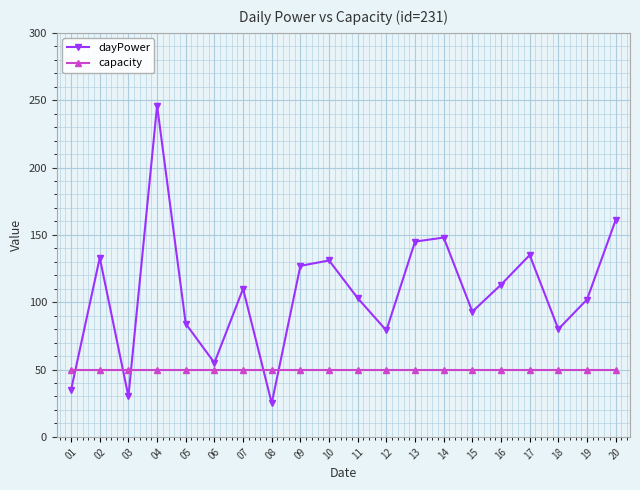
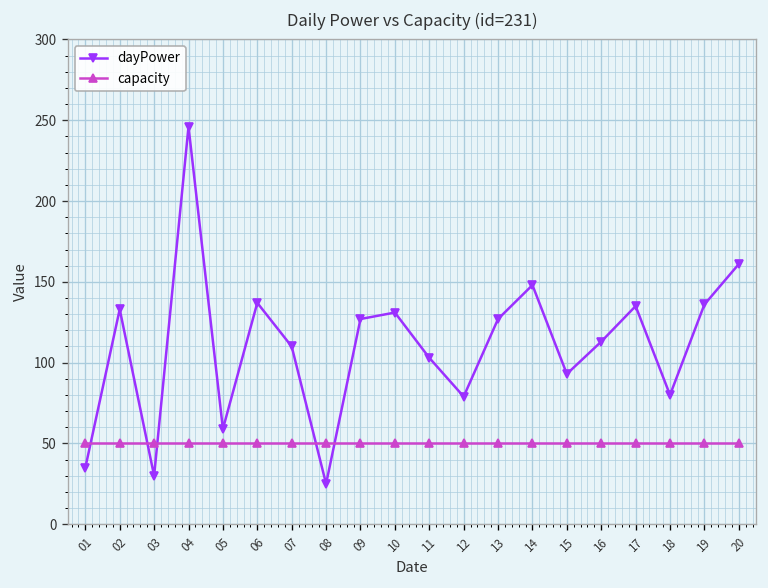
  {
    "dayPower": {
      "01": 35,
      "02": 133,
      "03": 30,
      "04": 246,
-     "05": 84,
-     "06": 55,
+     "05": 59,
+     "06": 137,
      "07": 110,
      "08": 25,
      "09": 127,
      "10": 131,
      "11": 103,
      "12": 79,
-     "13": 145,
+     "13": 127,
      "14": 148,
      "15": 93,
      "16": 113,
      "17": 135,
      "18": 80,
-     "19": 102,
+     "19": 136,
      "20": 161
    },
    "capacity": {
      "01": 50,
      "02": 50,
      "03": 50,
      "04": 50,
      "05": 50,
      "06": 50,
      "07": 50,
      "08": 50,
      "09": 50,
      "10": 50,
      "11": 50,
      "12": 50,
      "13": 50,
      "14": 50,
      "15": 50,
      "16": 50,
      "17": 50,
      "18": 50,
      "19": 50,
      "20": 50
    }
  }
